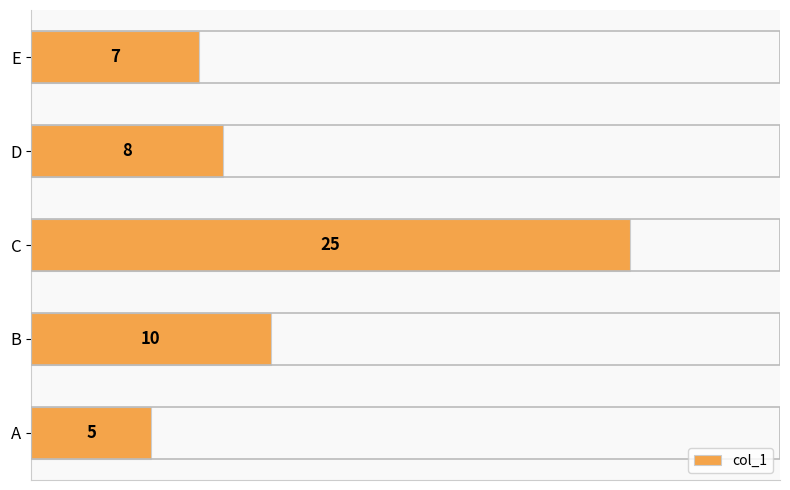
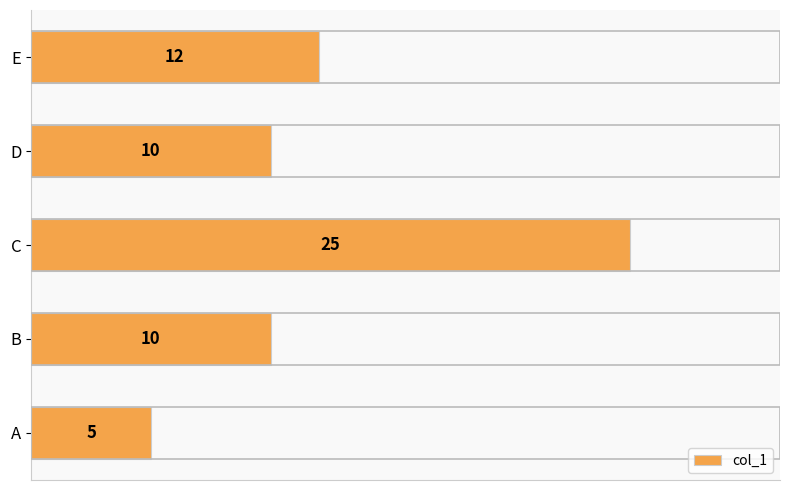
  {
-   "E": 7,
-   "D": 8,
+   "E": 12,
+   "D": 10,
    "C": 25,
    "B": 10,
    "A": 5
  }
